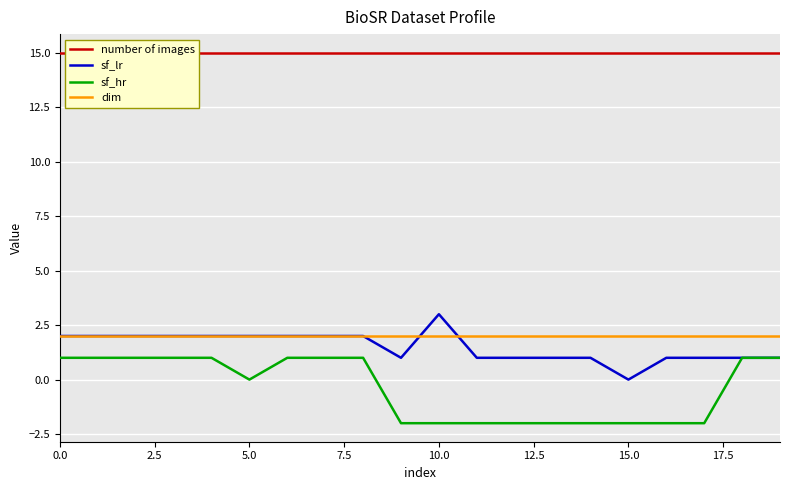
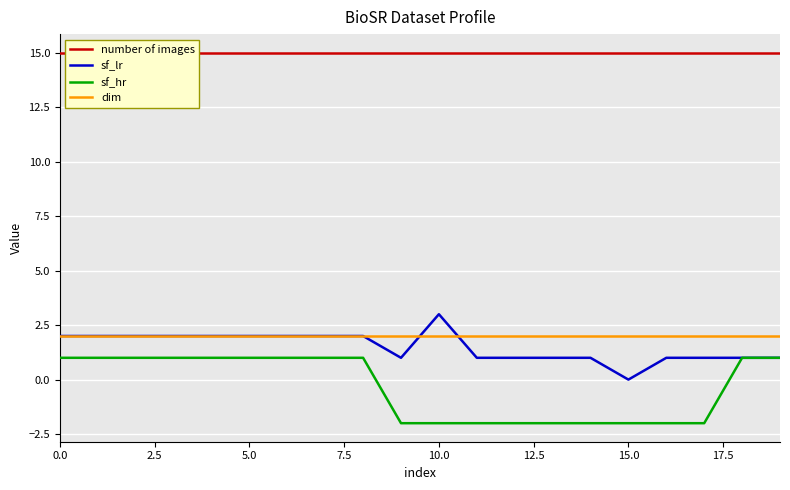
  {
    "number of images": {
      "0.0": 15,
      "5.0": 15,
      "10.0": 15,
      "15.0": 15
    },
    "sf_lr": {
      "10.0": 3,
      "15.0": 0
    },
    "sf_hr": {
      "0.0": 1,
-     "5.0": 0,
+     "5.0": 1,
      "10.0": -2,
      "15.0": -2
    },
    "dim": {
      "10.0": 2,
      "15.0": 2
    }
  }
